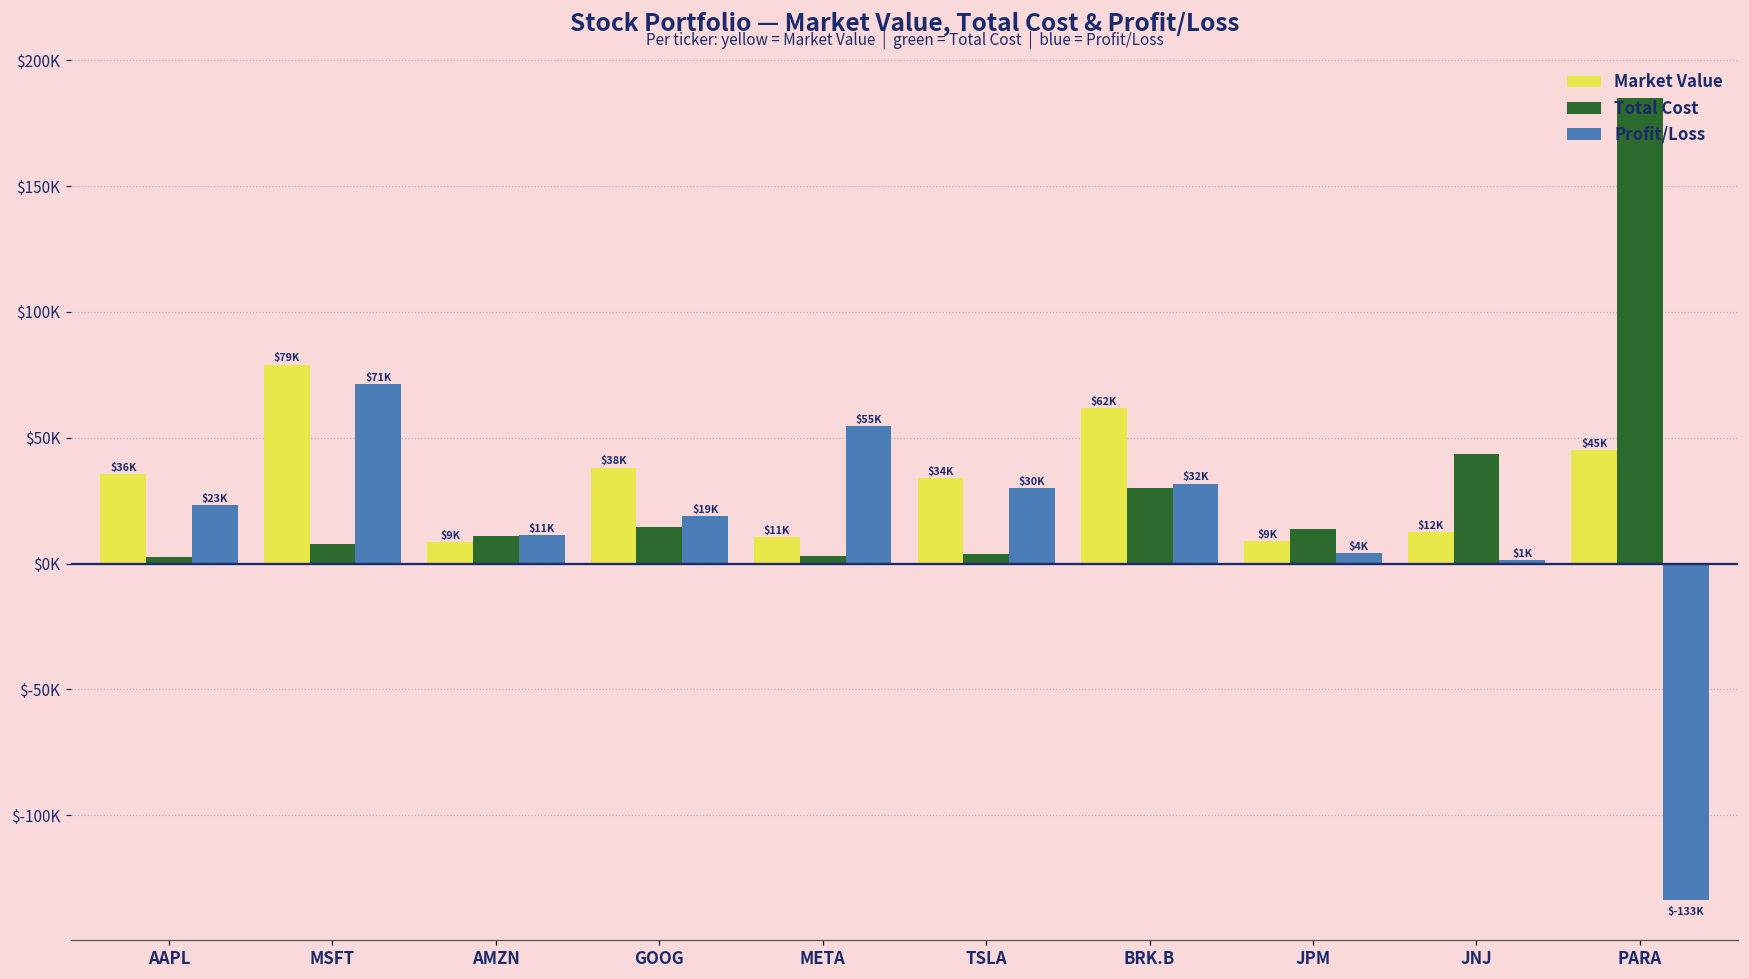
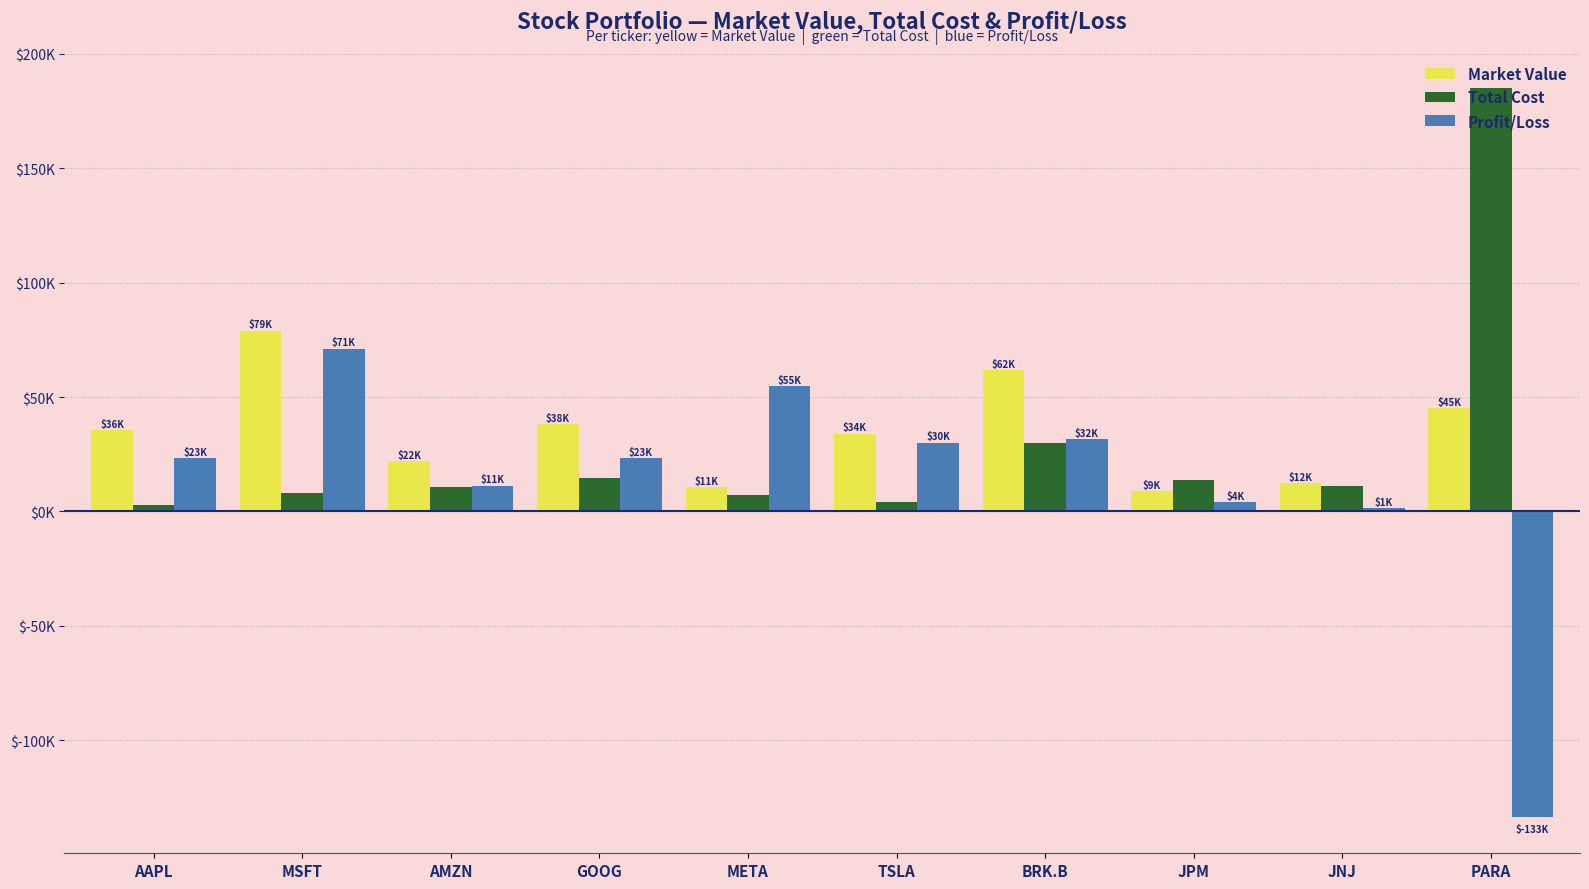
  {
    "Market Value": {
      "AAPL": "$36K",
      "MSFT": "$79K",
-     "AMZN": "$9K",
+     "AMZN": "$22K",
      "GOOG": "$38K",
      "META": "$11K",
      "TSLA": "$34K",
      "BRK.B": "$62K",
      "JPM": "$9K",
      "JNJ": "$12K",
      "PARA": "$45K"
    },
    "Total Cost": {
      "AAPL": "$3000",
      "MSFT": "$8000",
      "AMZN": "$11000",
      "GOOG": "$15000",
-     "META": "$3000",
+     "META": "$7000",
      "TSLA": "$4000",
      "BRK.B": "$30000",
      "JPM": "$14000",
-     "JNJ": "$44000",
+     "JNJ": "$11000",
      "PARA": "$185000"
    },
    "Profit/Loss": {
      "AAPL": "$23K",
      "MSFT": "$71K",
      "AMZN": "$11K",
-     "GOOG": "$19K",
+     "GOOG": "$23K",
      "META": "$55K",
      "TSLA": "$30K",
      "BRK.B": "$32K",
      "JPM": "$4K",
      "JNJ": "$1K",
      "PARA": "$-133K"
    }
  }
